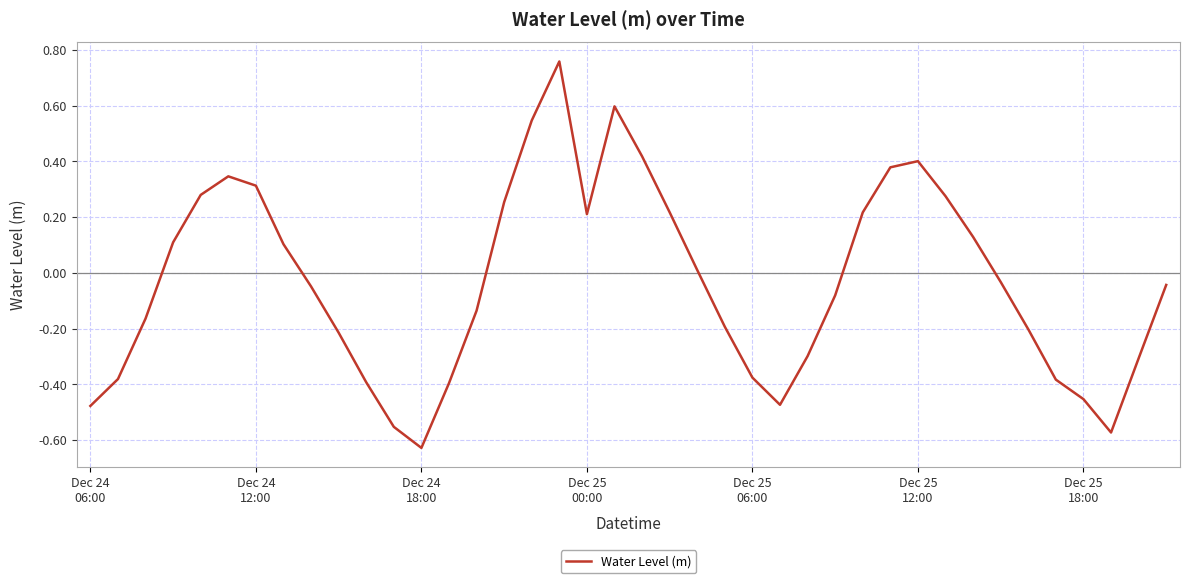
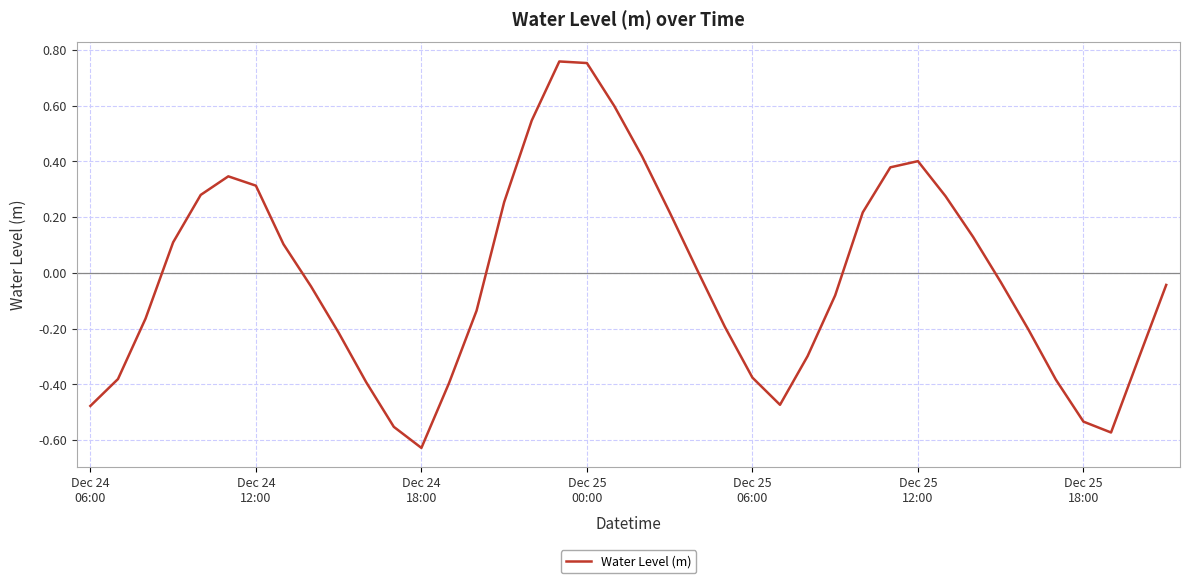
  {
    "Dec 24 06:00": -0.48,
    "Dec 24 12:00": 0.31,
    "Dec 24 18:00": -0.63,
-   "Dec 25 00:00": 0.21,
+   "Dec 25 00:00": 0.75,
    "Dec 25 06:00": -0.38,
    "Dec 25 12:00": 0.40,
-   "Dec 25 18:00": -0.45
+   "Dec 25 18:00": -0.53
  }
